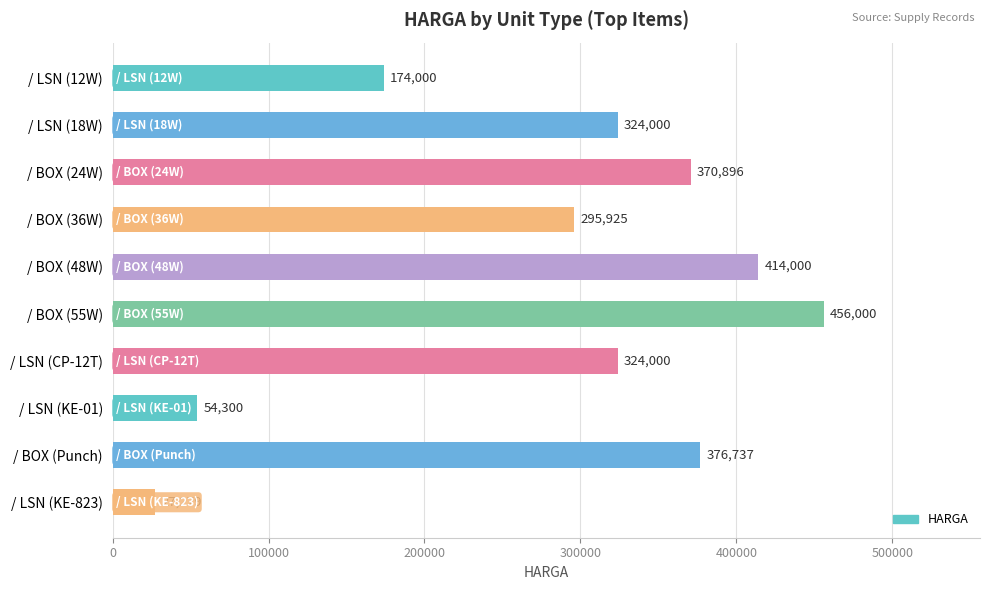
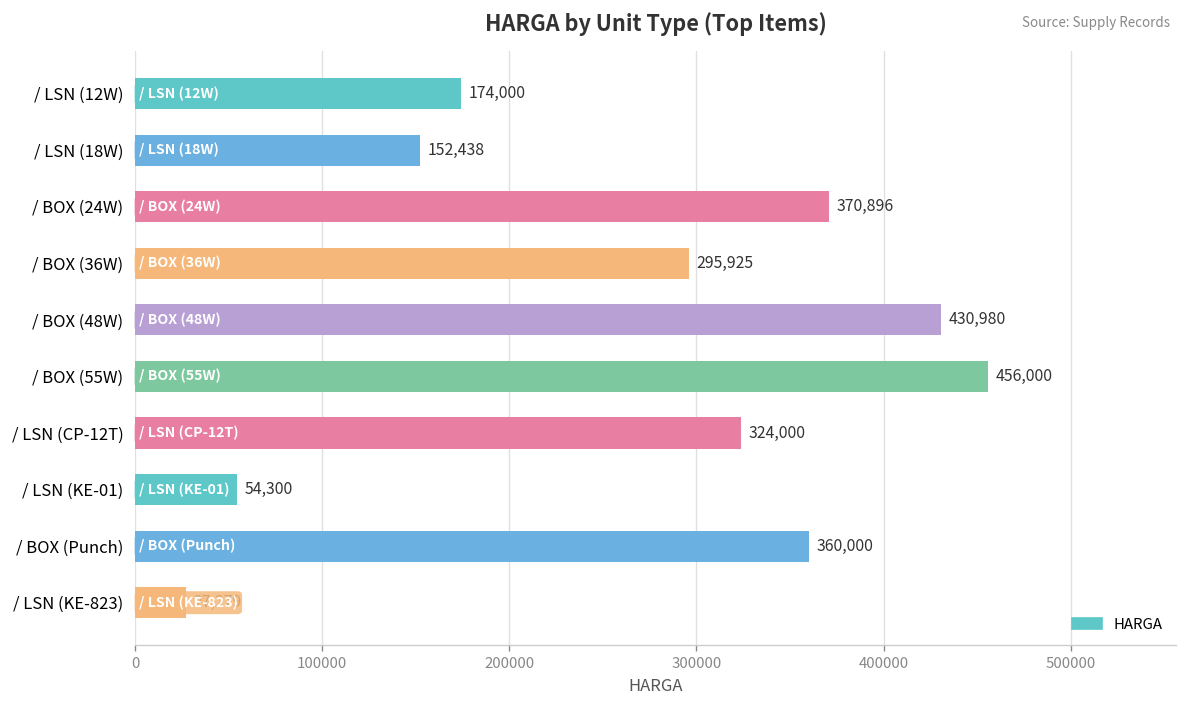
  {
    "/ LSN (12W)": "174,000",
-   "/ LSN (18W)": "324,000",
+   "/ LSN (18W)": "152,438",
    "/ BOX (24W)": "370,896",
    "/ BOX (36W)": "295,925",
-   "/ BOX (48W)": "414,000",
+   "/ BOX (48W)": "430,980",
    "/ BOX (55W)": "456,000",
    "/ LSN (CP-12T)": "324,000",
    "/ LSN (KE-01)": "54,300",
-   "/ BOX (Punch)": "376,737"
+   "/ BOX (Punch)": "360,000"
  }
